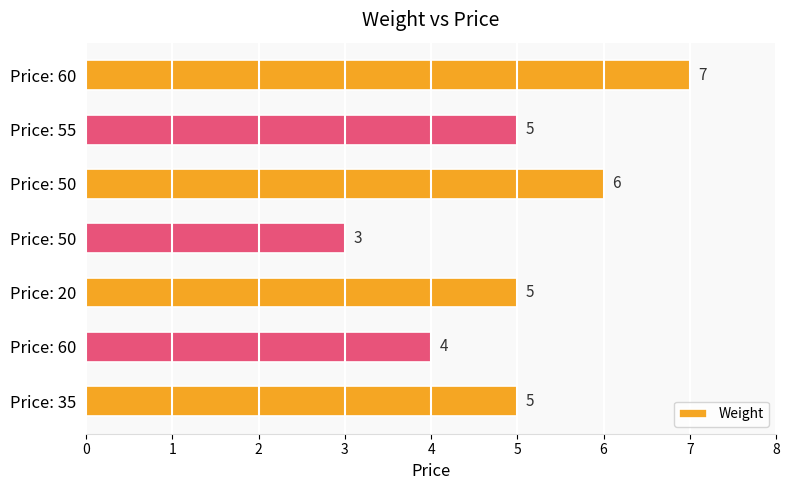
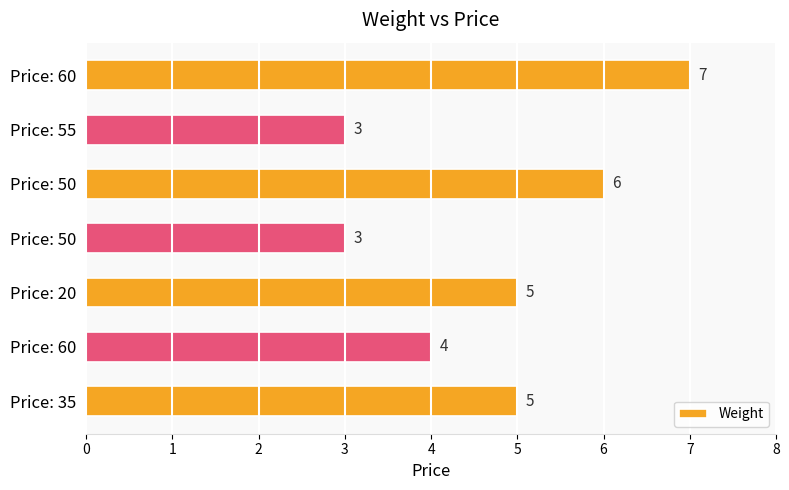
  {
-   "Price: 55": 5,
+   "Price: 55": 3,
    "Price: 20": 5,
    "Price: 35": 5
  }
